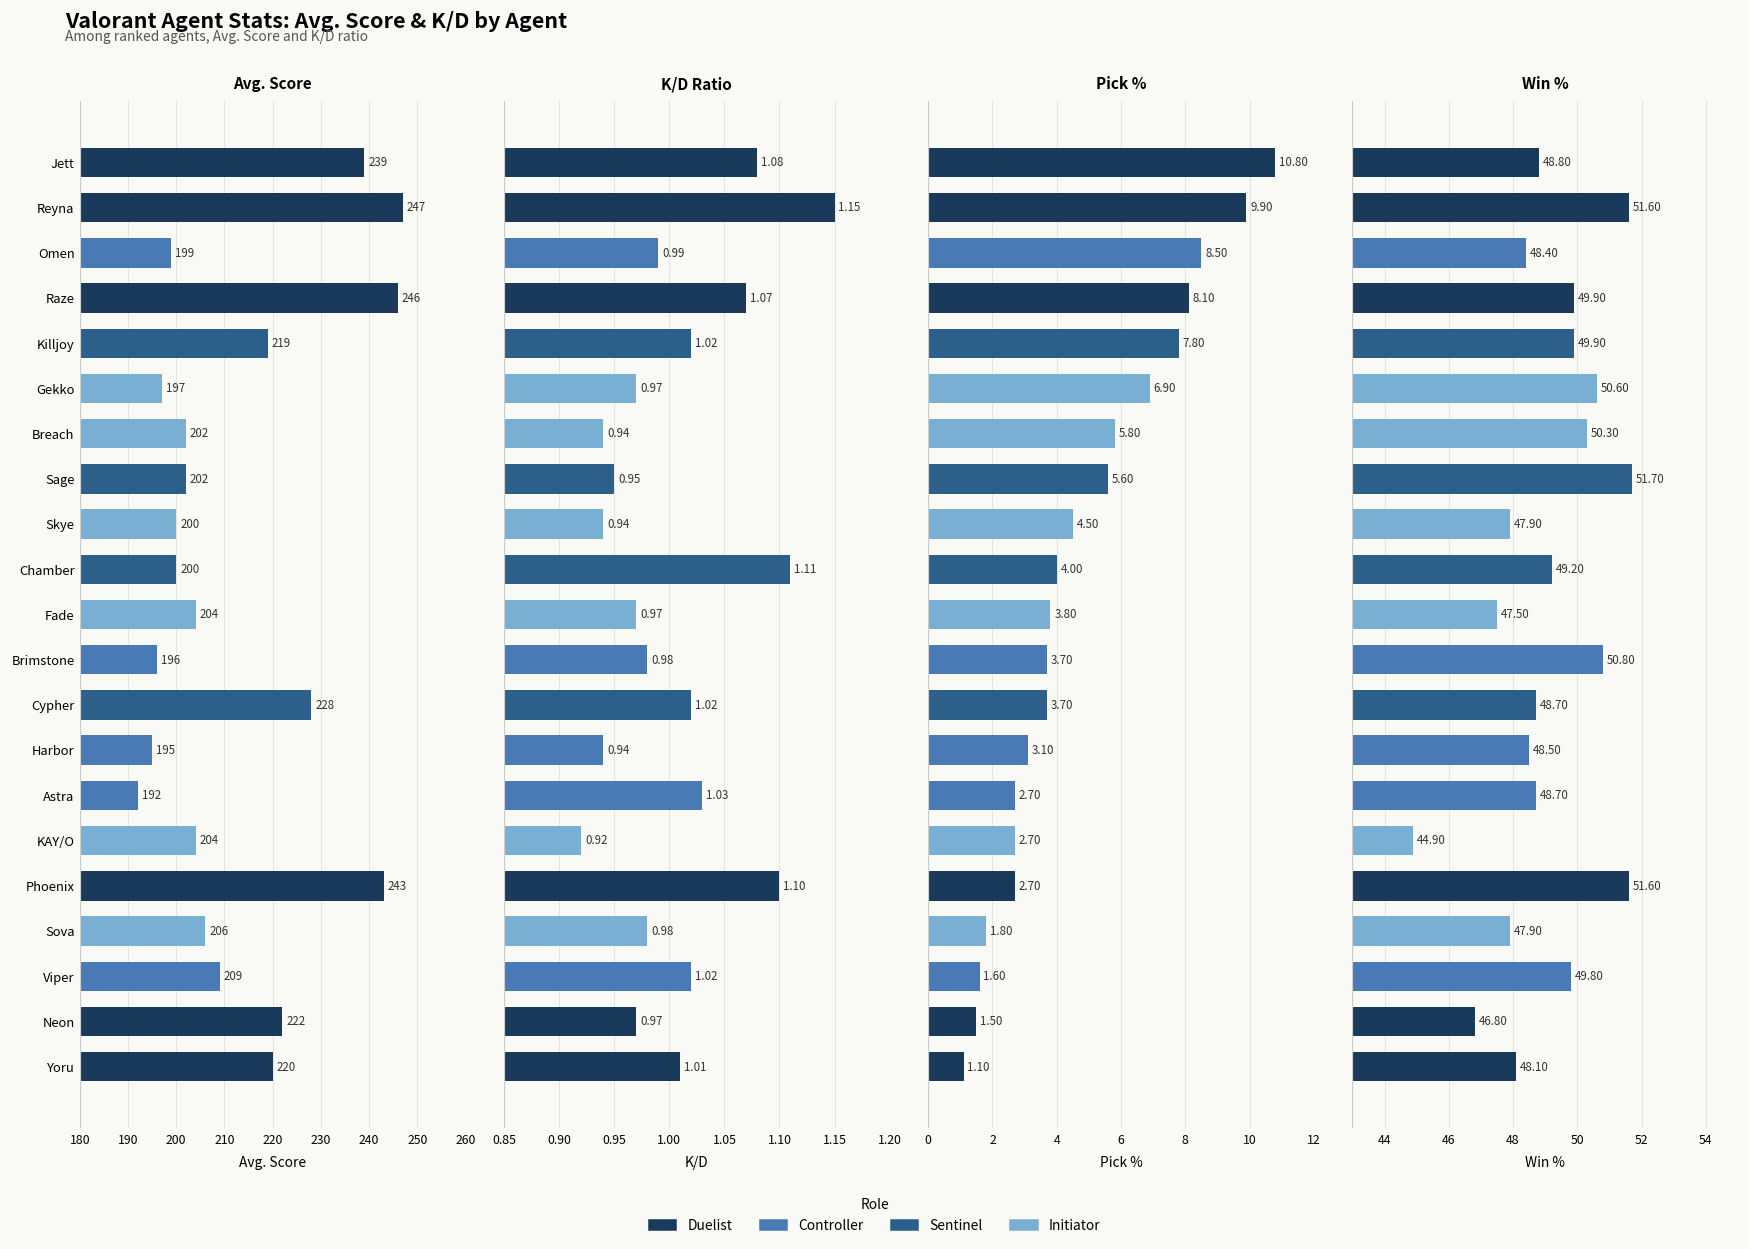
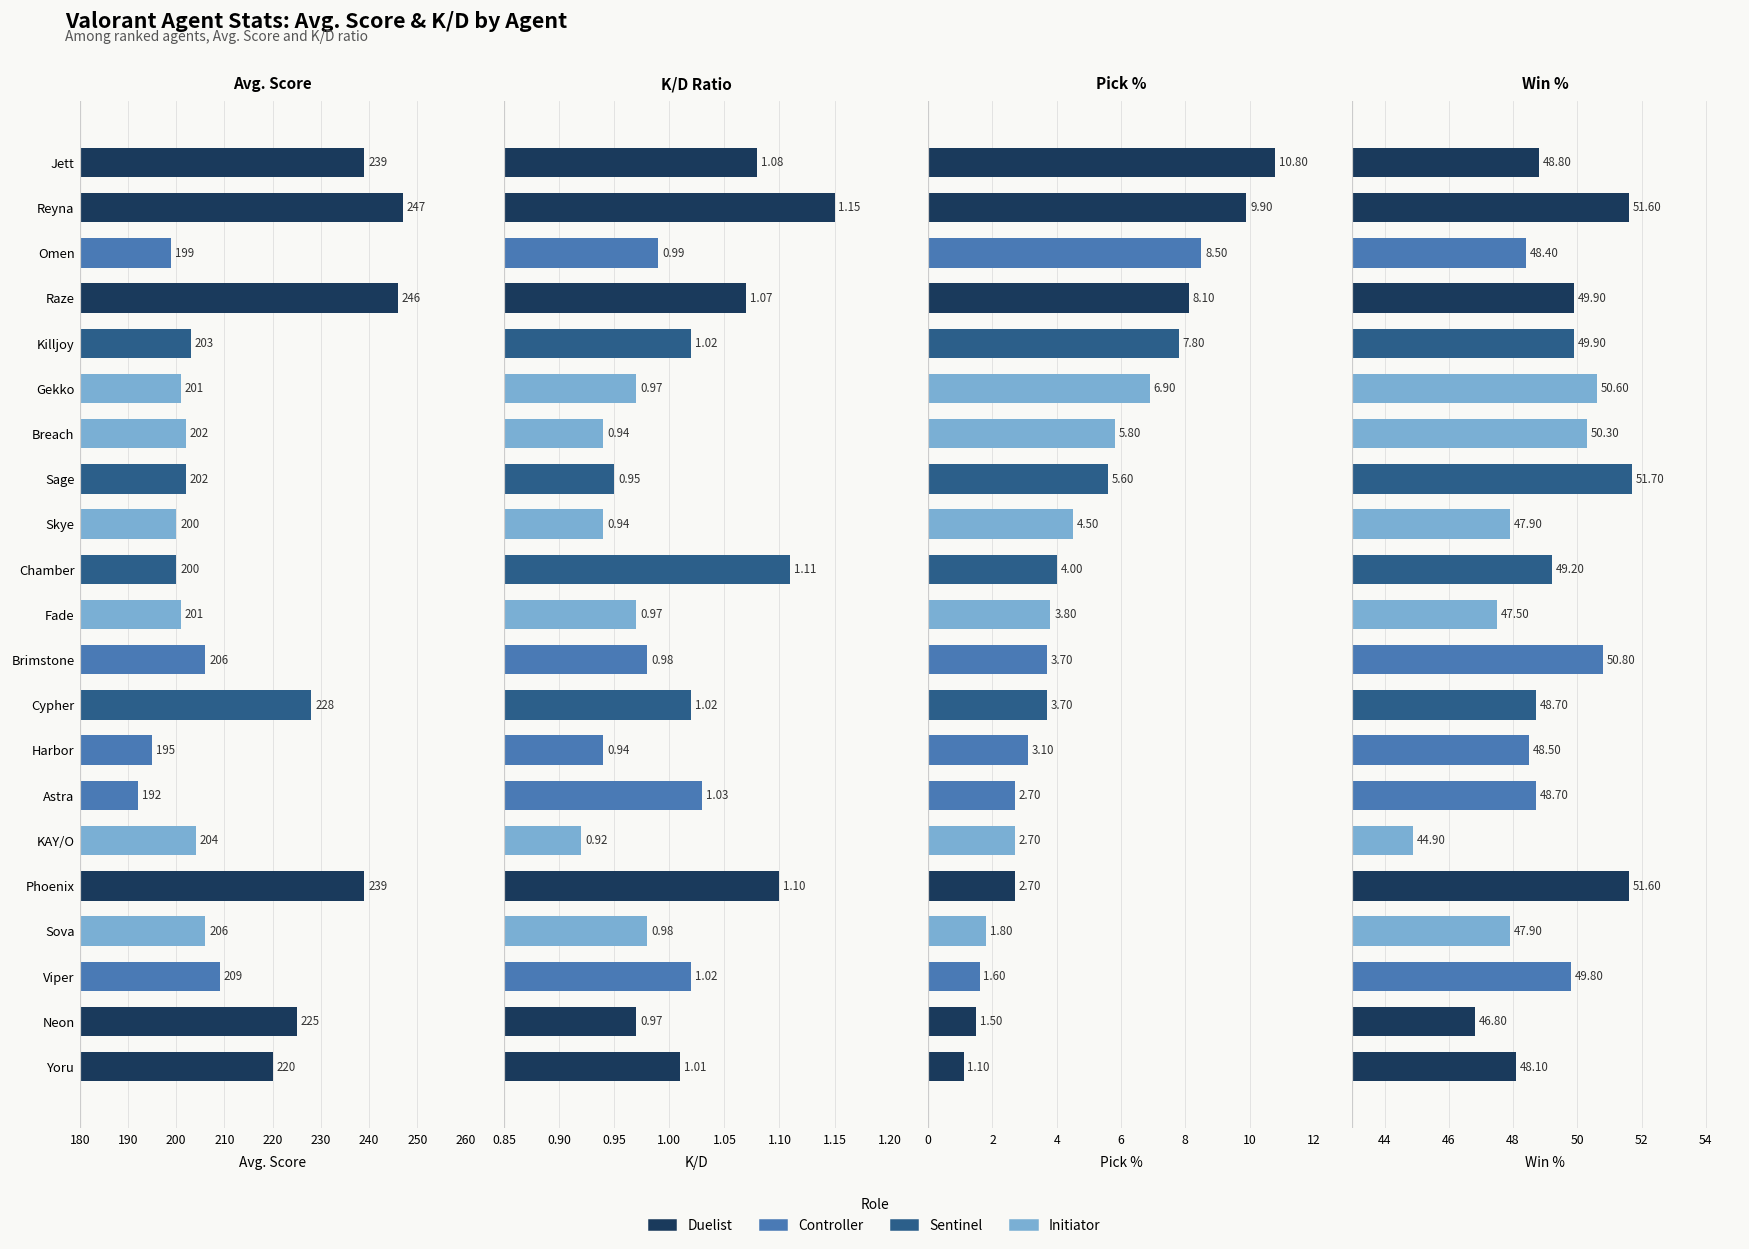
  {
    "Avg. Score": {
      "Jett": 239,
      "Reyna": 247,
      "Omen": 199,
      "Raze": 246,
-     "Killjoy": 219,
-     "Gekko": 197,
+     "Killjoy": 203,
+     "Gekko": 201,
      "Breach": 202,
      "Sage": 202,
      "Skye": 200,
      "Chamber": 200,
-     "Fade": 204,
-     "Brimstone": 196,
+     "Fade": 201,
+     "Brimstone": 206,
      "Cypher": 228,
      "Harbor": 195,
      "Astra": 192,
      "KAY/O": 204,
-     "Phoenix": 243,
+     "Phoenix": 239,
      "Sova": 206,
      "Viper": 209,
-     "Neon": 222,
+     "Neon": 225,
      "Yoru": 220
    }
  }
